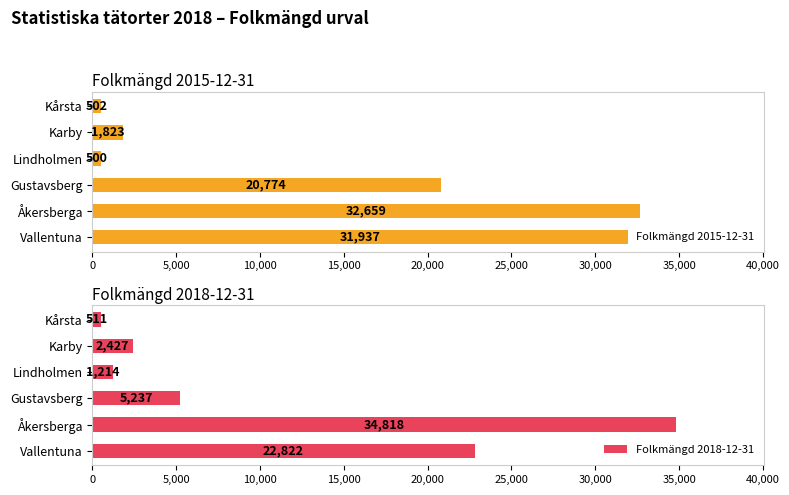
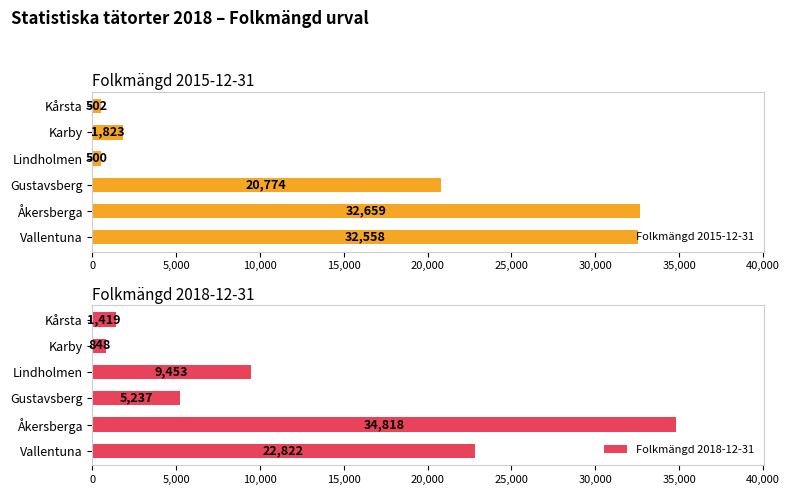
  {
    "Folkmängd 2015-12-31": {
      "Kårsta": "502",
      "Karby": "1,823",
      "Lindholmen": "500",
      "Gustavsberg": "20,774",
      "Åkersberga": "32,659",
-     "Vallentuna": "31,937"
+     "Vallentuna": "32,558"
    },
    "Folkmängd 2018-12-31": {
-     "Kårsta": "511",
-     "Karby": "2,427",
-     "Lindholmen": "1,214",
+     "Kårsta": "1,419",
+     "Karby": "848",
+     "Lindholmen": "9,453",
      "Gustavsberg": "5,237",
      "Åkersberga": "34,818",
      "Vallentuna": "22,822"
    }
  }
